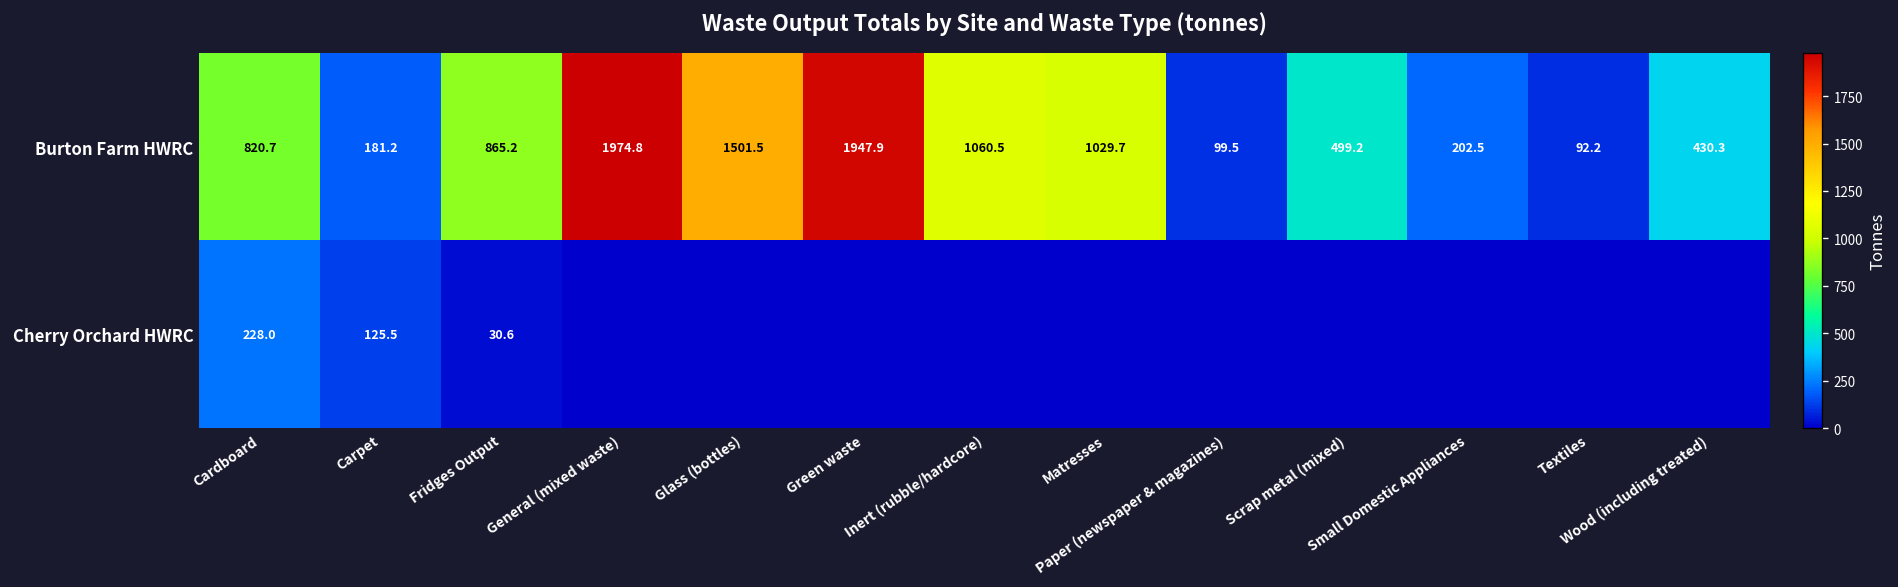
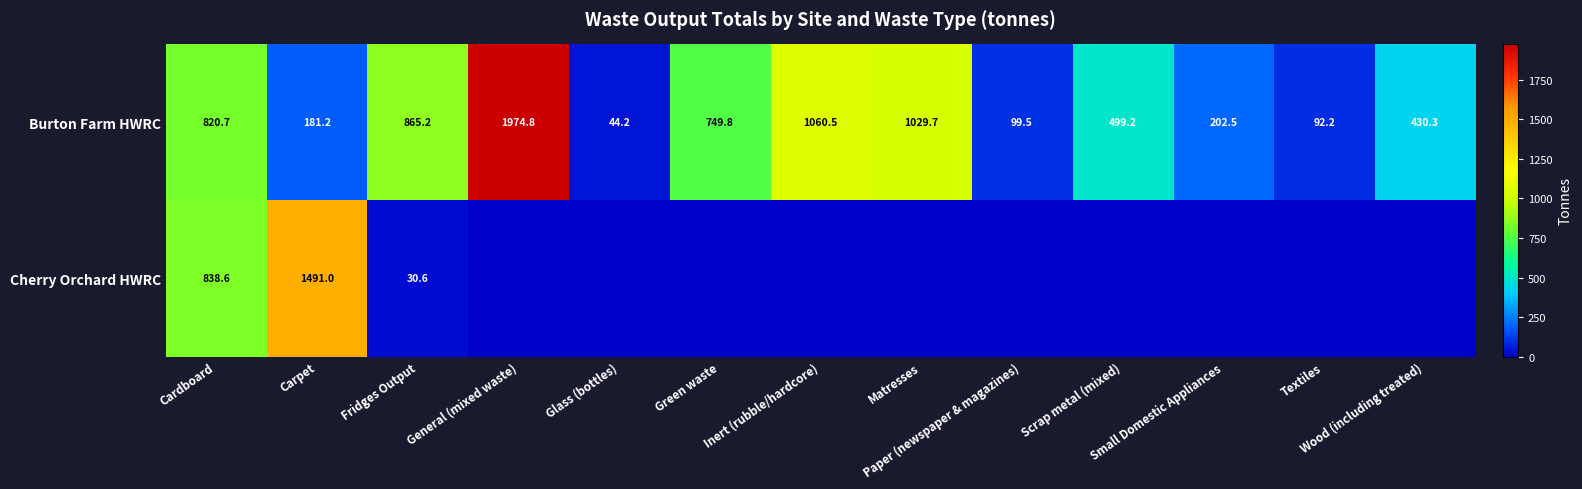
  {
    "Burton Farm HWRC": {
      "Cardboard": 820.7,
      "Carpet": 181.2,
      "Fridges Output": 865.2,
      "General (mixed waste)": 1974.8,
-     "Glass (bottles)": 1501.5,
-     "Green waste": 1947.9,
+     "Glass (bottles)": 44.2,
+     "Green waste": 749.8,
      "Inert (rubble/hardcore)": 1060.5,
      "Matresses": 1029.7,
      "Paper (newspaper & magazines)": 99.5,
      "Scrap metal (mixed)": 499.2,
      "Small Domestic Appliances": 202.5,
      "Textiles": 92.2,
      "Wood (including treated)": 430.3
    },
    "Cherry Orchard HWRC": {
-     "Cardboard": 228.0,
-     "Carpet": 125.5,
+     "Cardboard": 838.6,
+     "Carpet": 1491.0,
      "Fridges Output": 30.6
    }
  }
